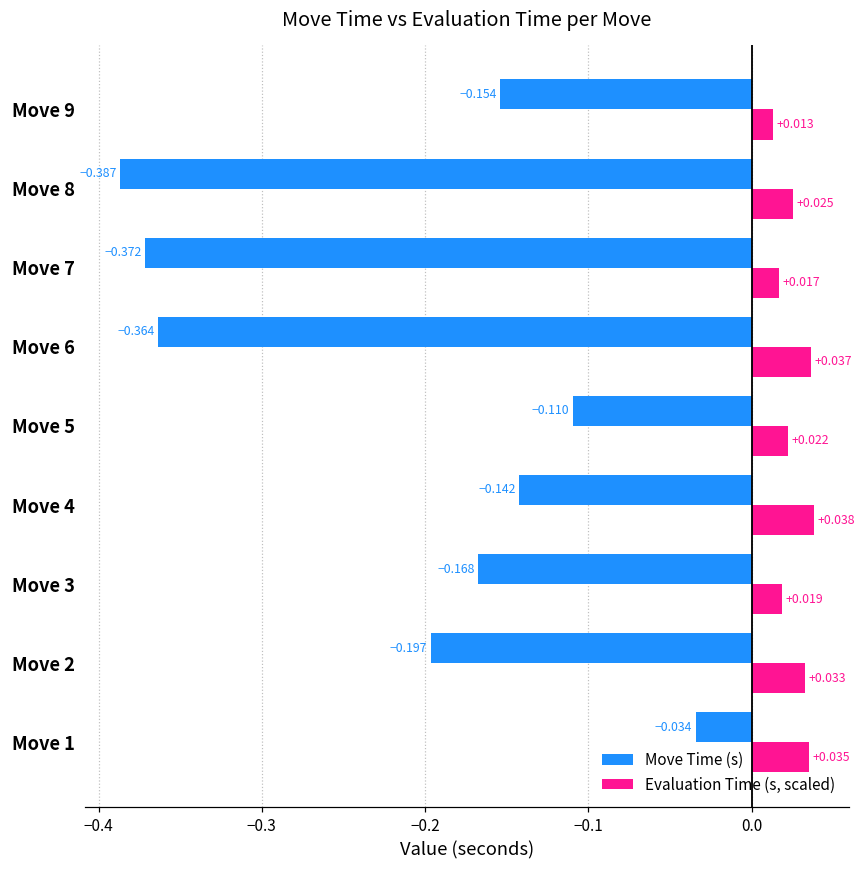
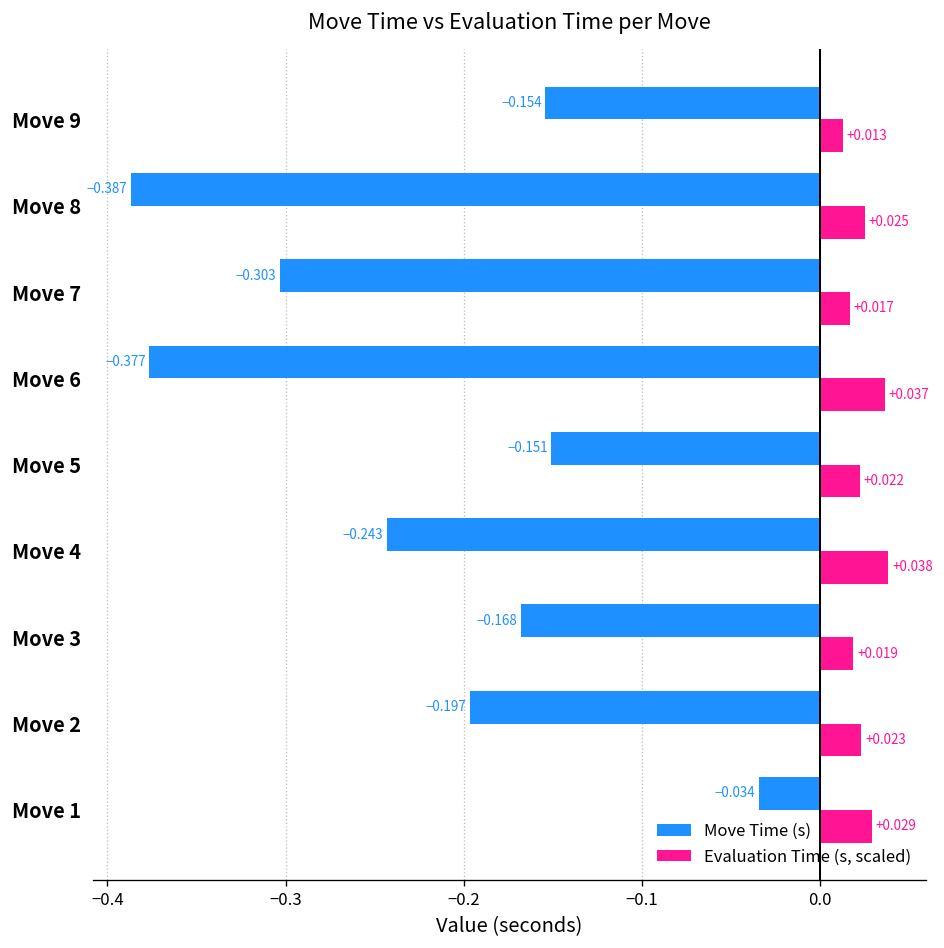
  {
    "Move Time (s)": {
      "Move 9": "-0.154",
      "Move 8": "-0.387",
-     "Move 7": "-0.372",
-     "Move 6": "-0.364",
-     "Move 5": "-0.110",
-     "Move 4": "-0.142",
+     "Move 7": "-0.303",
+     "Move 6": "-0.377",
+     "Move 5": "-0.151",
+     "Move 4": "-0.243",
      "Move 3": "-0.168",
      "Move 2": "-0.197",
      "Move 1": "-0.034"
    },
    "Evaluation Time (s, scaled)": {
      "Move 9": "+0.013",
      "Move 8": "+0.025",
      "Move 7": "+0.017",
      "Move 6": "+0.037",
      "Move 5": "+0.022",
      "Move 4": "+0.038",
      "Move 3": "+0.019",
-     "Move 2": "+0.033",
-     "Move 1": "+0.035"
+     "Move 2": "+0.023",
+     "Move 1": "+0.029"
    }
  }
